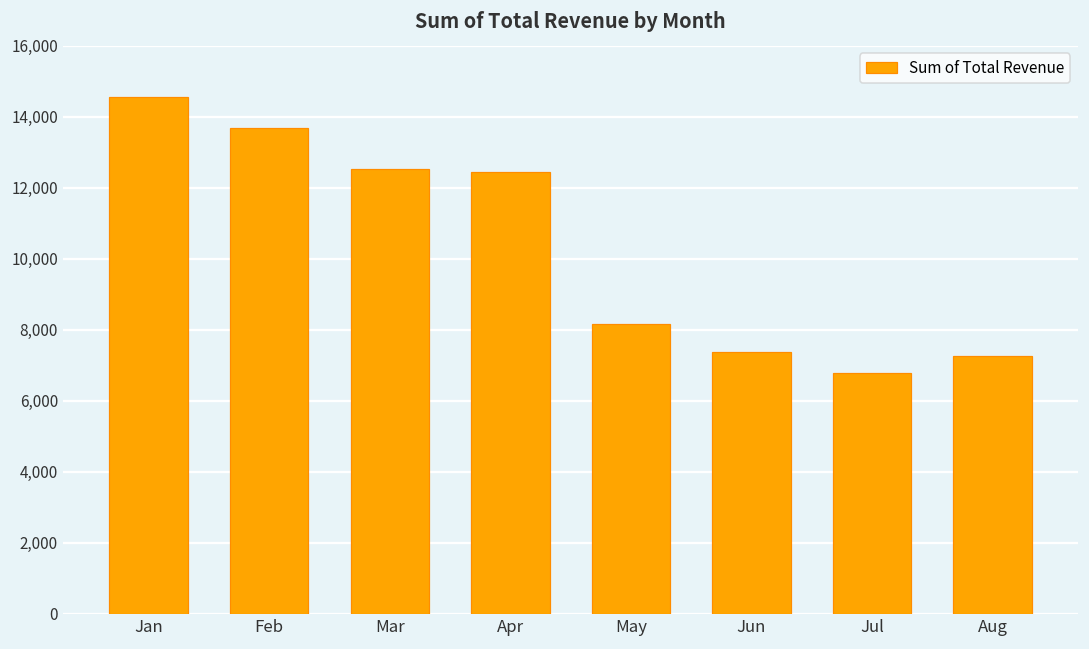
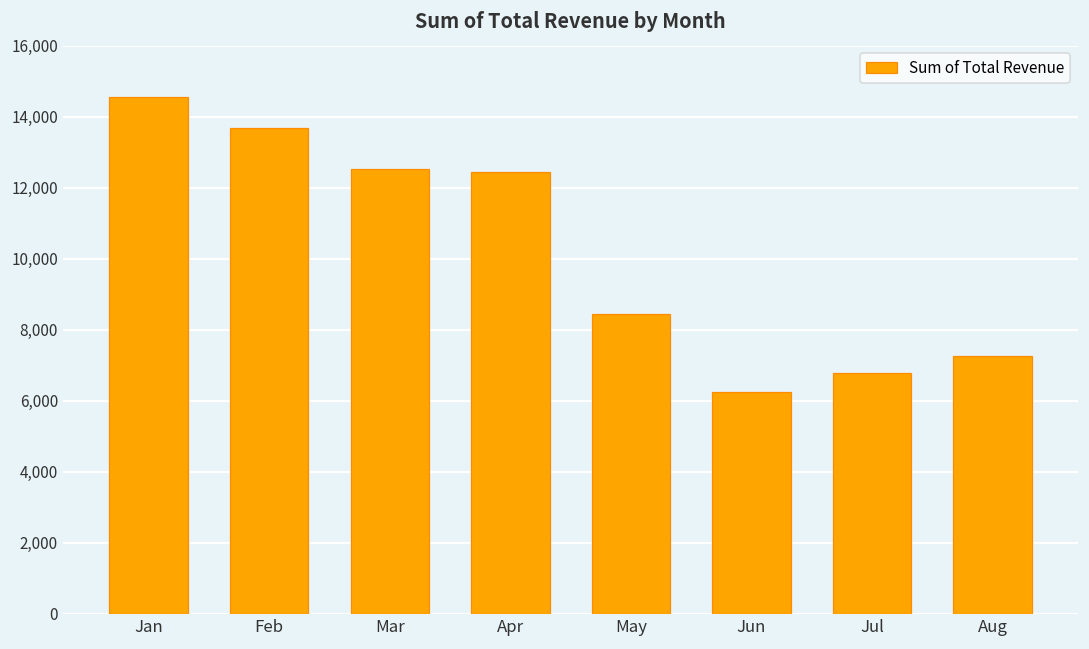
  {
    "Jan": "14,500",
    "Feb": "13,700",
    "Mar": "12,500",
    "Apr": "12,500",
-   "May": "8,200",
-   "Jun": "7,400",
+   "May": "8,500",
+   "Jun": "6,200",
    "Jul": "6,800",
    "Aug": "7,300"
  }
